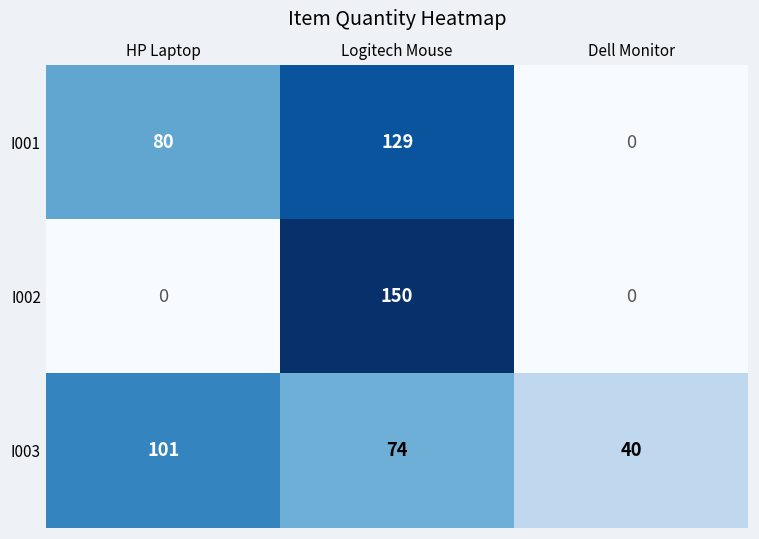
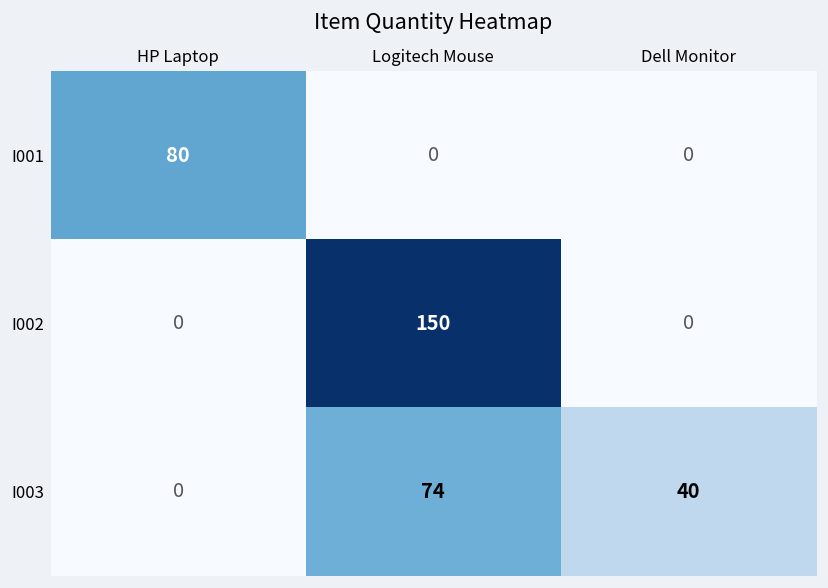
  {
    "I001": {
      "HP Laptop": 80,
-     "Logitech Mouse": 129,
+     "Logitech Mouse": 0,
      "Dell Monitor": 0
    },
    "I002": {
      "HP Laptop": 0,
      "Logitech Mouse": 150,
      "Dell Monitor": 0
    },
    "I003": {
-     "HP Laptop": 101,
+     "HP Laptop": 0,
      "Logitech Mouse": 74,
      "Dell Monitor": 40
    }
  }
